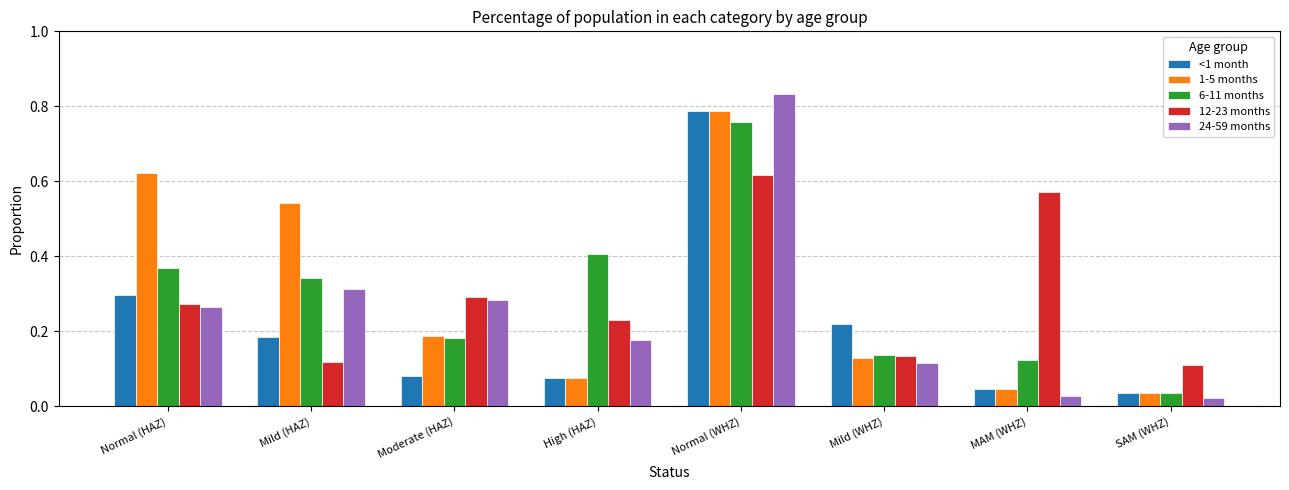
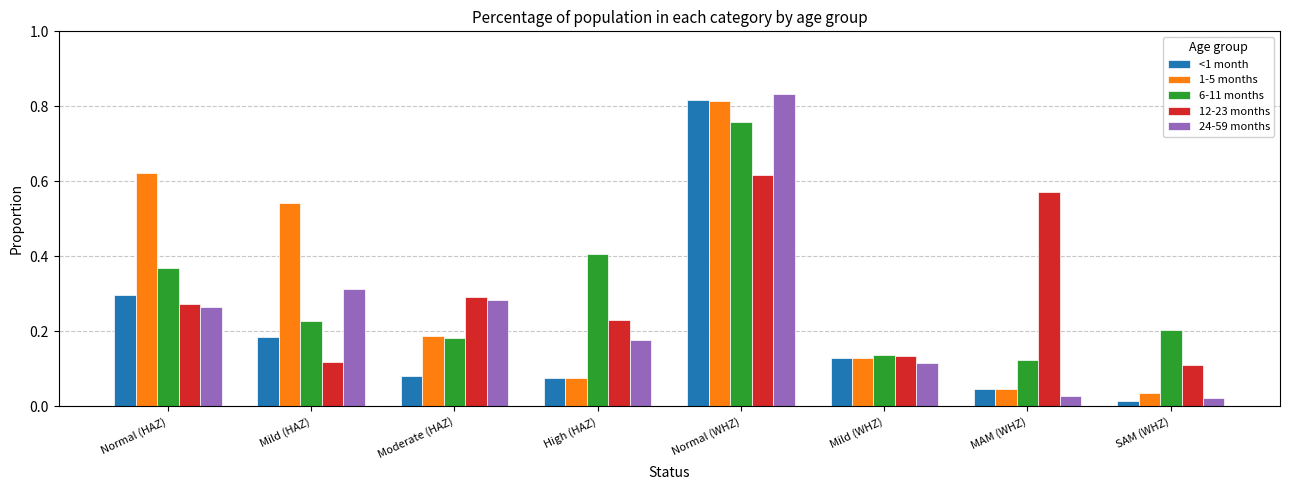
  {
    "<1 month": {
      "Normal (HAZ)": 0.30,
      "Mild (HAZ)": 0.19,
      "Moderate (HAZ)": 0.08,
      "High (HAZ)": 0.08,
-     "Normal (WHZ)": 0.79,
-     "Mild (WHZ)": 0.22,
+     "Normal (WHZ)": 0.82,
+     "Mild (WHZ)": 0.13,
      "MAM (WHZ)": 0.05,
-     "SAM (WHZ)": 0.04
+     "SAM (WHZ)": 0.01
    },
    "1-5 months": {
      "Normal (HAZ)": 0.62,
      "Mild (HAZ)": 0.54,
      "Moderate (HAZ)": 0.19,
      "High (HAZ)": 0.08,
-     "Normal (WHZ)": 0.79,
+     "Normal (WHZ)": 0.81,
      "Mild (WHZ)": 0.13,
      "MAM (WHZ)": 0.05,
      "SAM (WHZ)": 0.04
    },
    "6-11 months": {
      "Normal (HAZ)": 0.37,
-     "Mild (HAZ)": 0.34,
+     "Mild (HAZ)": 0.23,
      "Moderate (HAZ)": 0.18,
      "High (HAZ)": 0.41,
      "Normal (WHZ)": 0.76,
      "Mild (WHZ)": 0.14,
      "MAM (WHZ)": 0.12,
-     "SAM (WHZ)": 0.03
+     "SAM (WHZ)": 0.20
    },
    "12-23 months": {
      "Normal (HAZ)": 0.27,
      "Mild (HAZ)": 0.12,
      "Moderate (HAZ)": 0.29,
      "High (HAZ)": 0.23,
      "Normal (WHZ)": 0.62,
      "Mild (WHZ)": 0.13,
      "MAM (WHZ)": 0.57,
      "SAM (WHZ)": 0.11
    },
    "24-59 months": {
      "Normal (HAZ)": 0.27,
      "Mild (HAZ)": 0.31,
      "Moderate (HAZ)": 0.28,
      "High (HAZ)": 0.18,
      "Normal (WHZ)": 0.83,
      "Mild (WHZ)": 0.12,
      "MAM (WHZ)": 0.03,
      "SAM (WHZ)": 0.02
    }
  }
